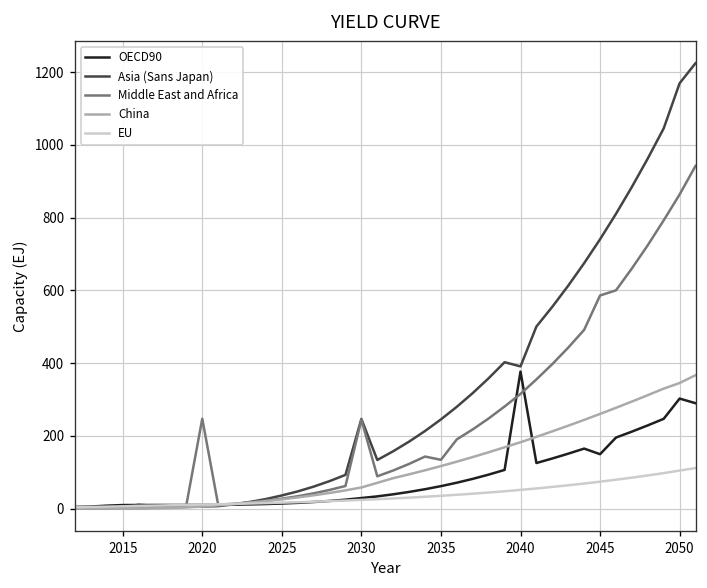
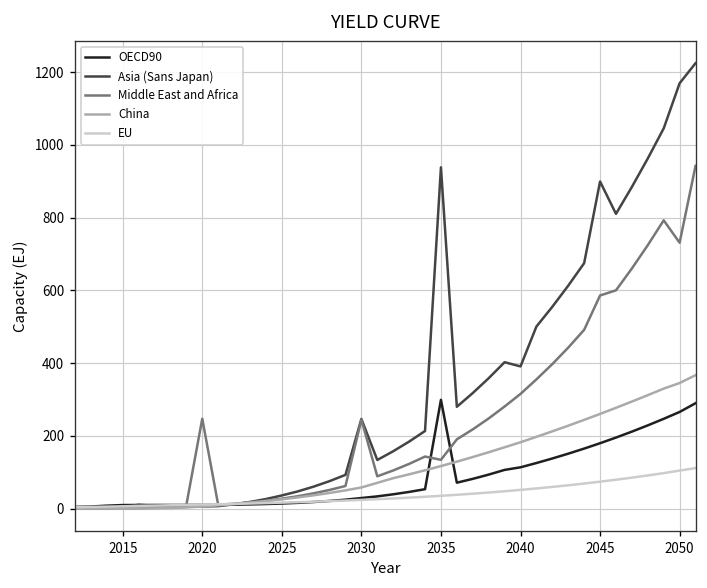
  {
    "OECD90": {
-     "2035": 60,
-     "2040": 380,
-     "2045": 150,
-     "2050": 300
+     "2035": 300,
+     "2040": 110,
+     "2045": 180,
+     "2050": 270
    },
    "Asia (Sans Japan)": {
      "2025": 40,
-     "2035": 250,
+     "2035": 940,
      "2040": 390,
-     "2045": 740,
+     "2045": 900,
      "2050": 1170
    },
    "Middle East and Africa": {
      "2020": 250,
      "2035": 130,
      "2040": 320,
      "2045": 590,
-     "2050": 860
+     "2050": 730
    }
  }
